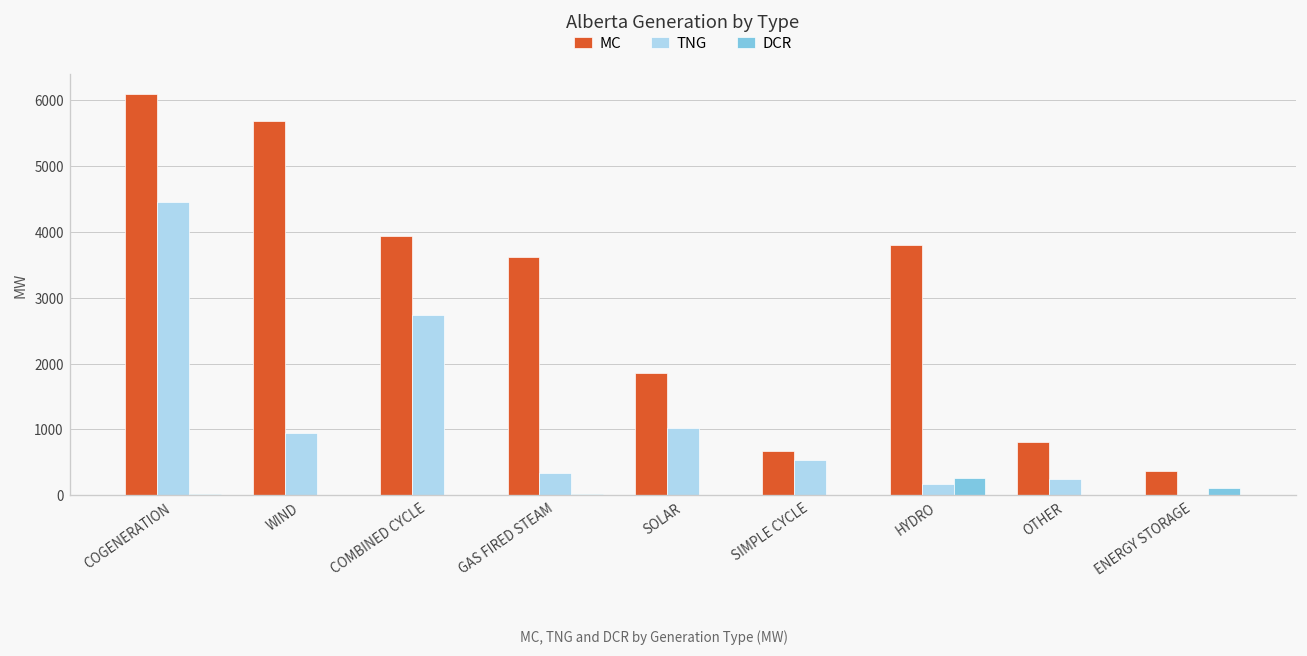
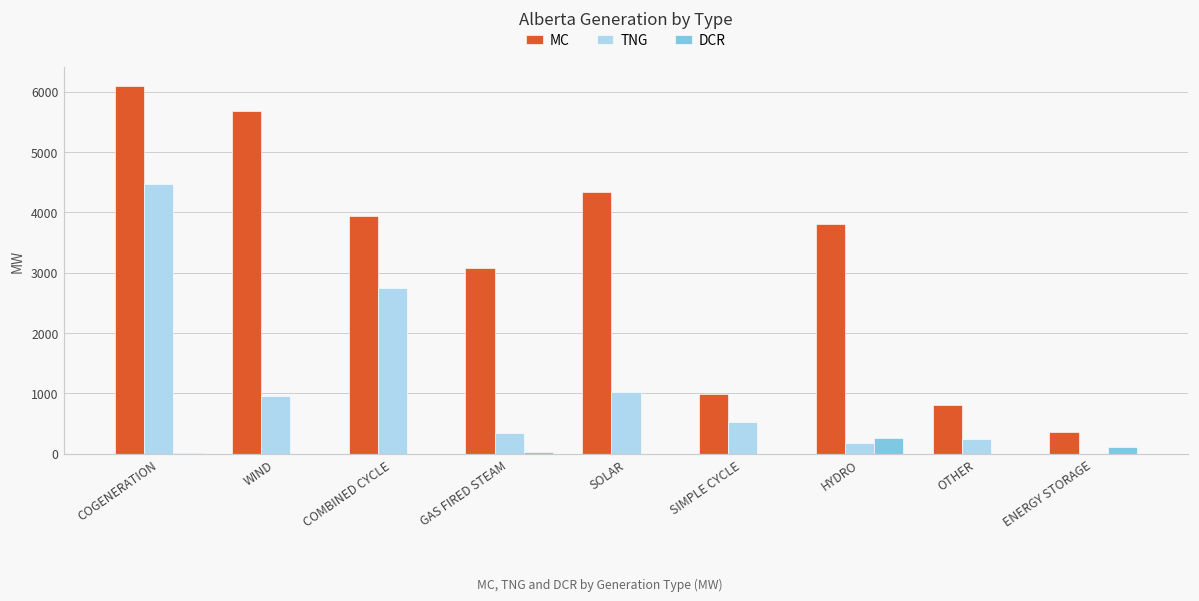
  {
    "MC": {
      "COGENERATION": 6100,
      "WIND": 5700,
      "COMBINED CYCLE": 3900,
-     "GAS FIRED STEAM": 3600,
-     "SOLAR": 1900,
-     "SIMPLE CYCLE": 700,
+     "GAS FIRED STEAM": 3100,
+     "SOLAR": 4300,
+     "SIMPLE CYCLE": 1000,
      "HYDRO": 3800,
      "OTHER": 800,
      "ENERGY STORAGE": 400
    }
  }
